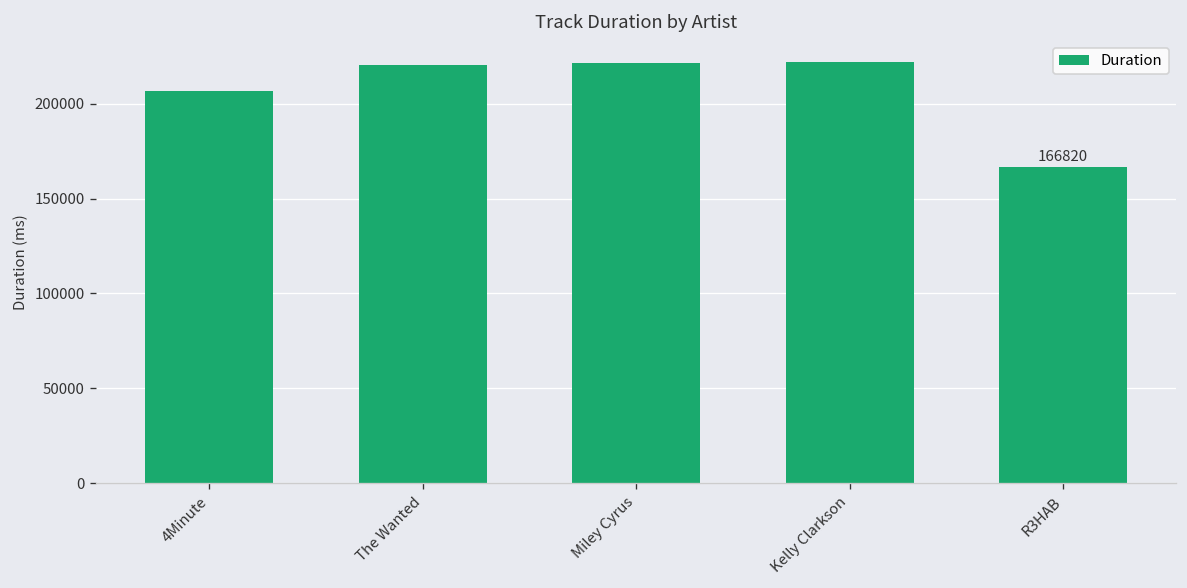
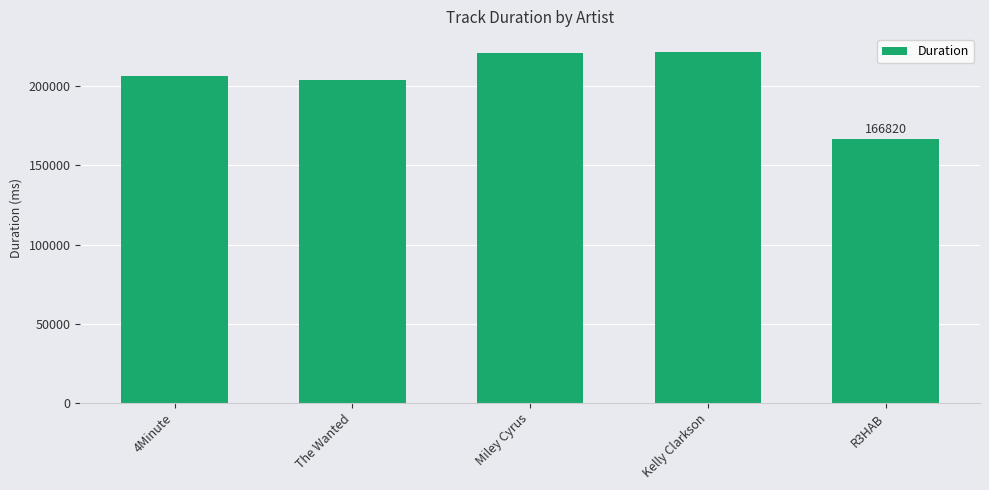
  {
    "4Minute": 207000,
-   "The Wanted": 221000,
+   "The Wanted": 204000,
    "Miley Cyrus": 221000,
    "Kelly Clarkson": 222000
  }
